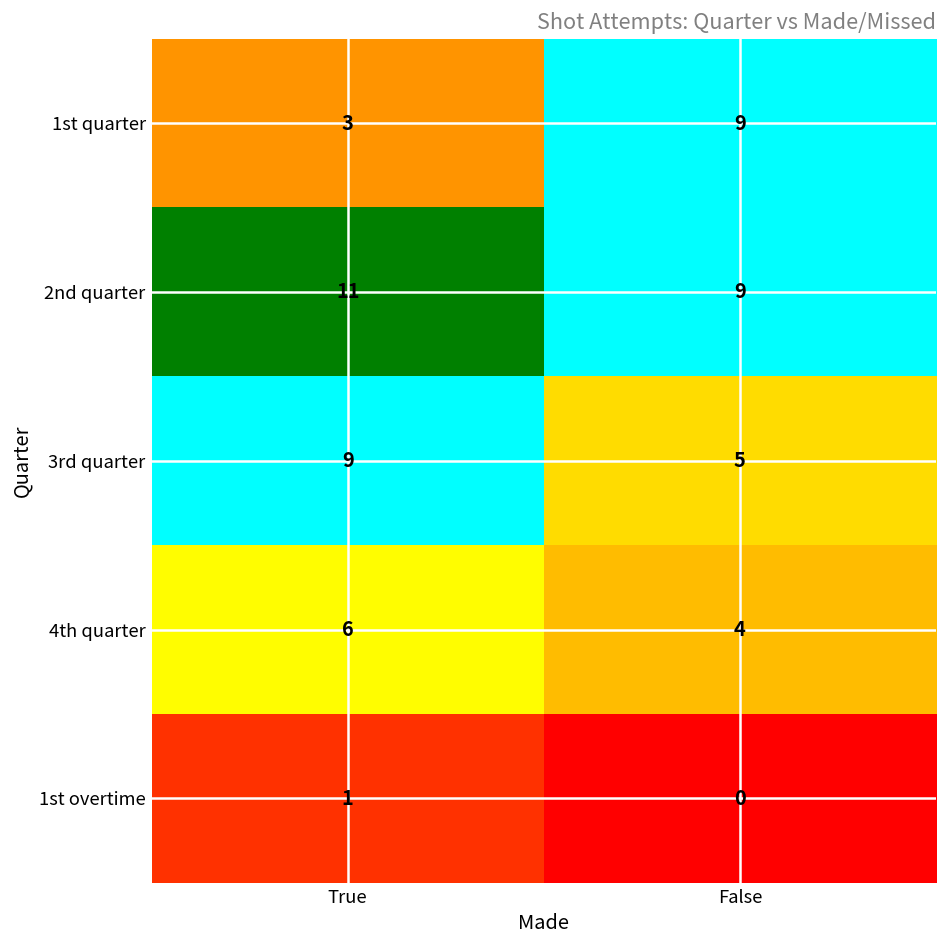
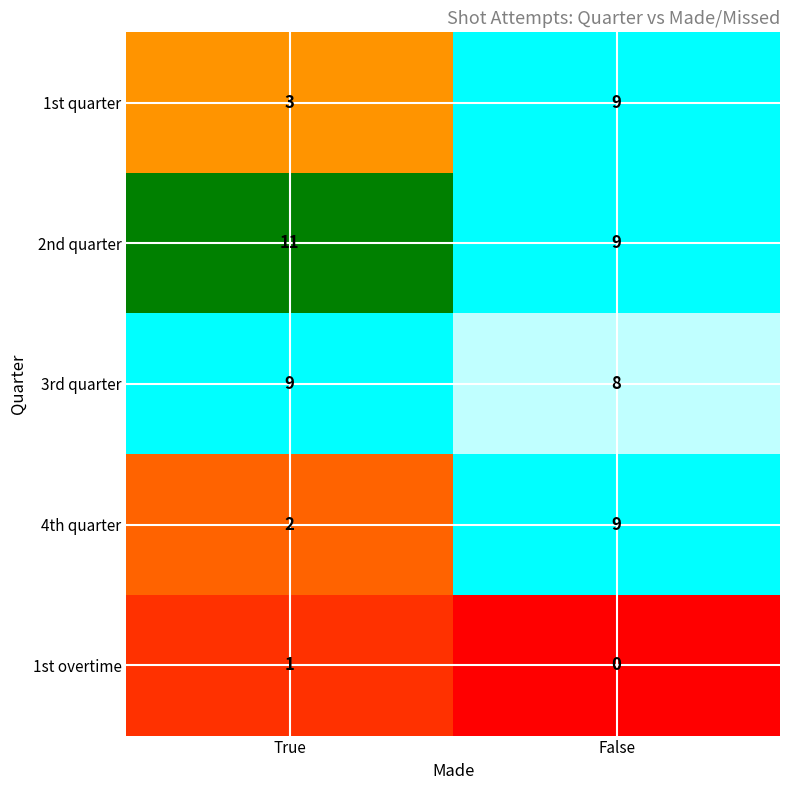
  {
    "1st quarter": {
      "True": 3,
      "False": 9
    },
    "2nd quarter": {
      "True": 11,
      "False": 9
    },
    "3rd quarter": {
      "True": 9,
-     "False": 5
+     "False": 8
    },
    "4th quarter": {
-     "True": 6,
-     "False": 4
+     "True": 2,
+     "False": 9
    },
    "1st overtime": {
      "True": 1,
      "False": 0
    }
  }
